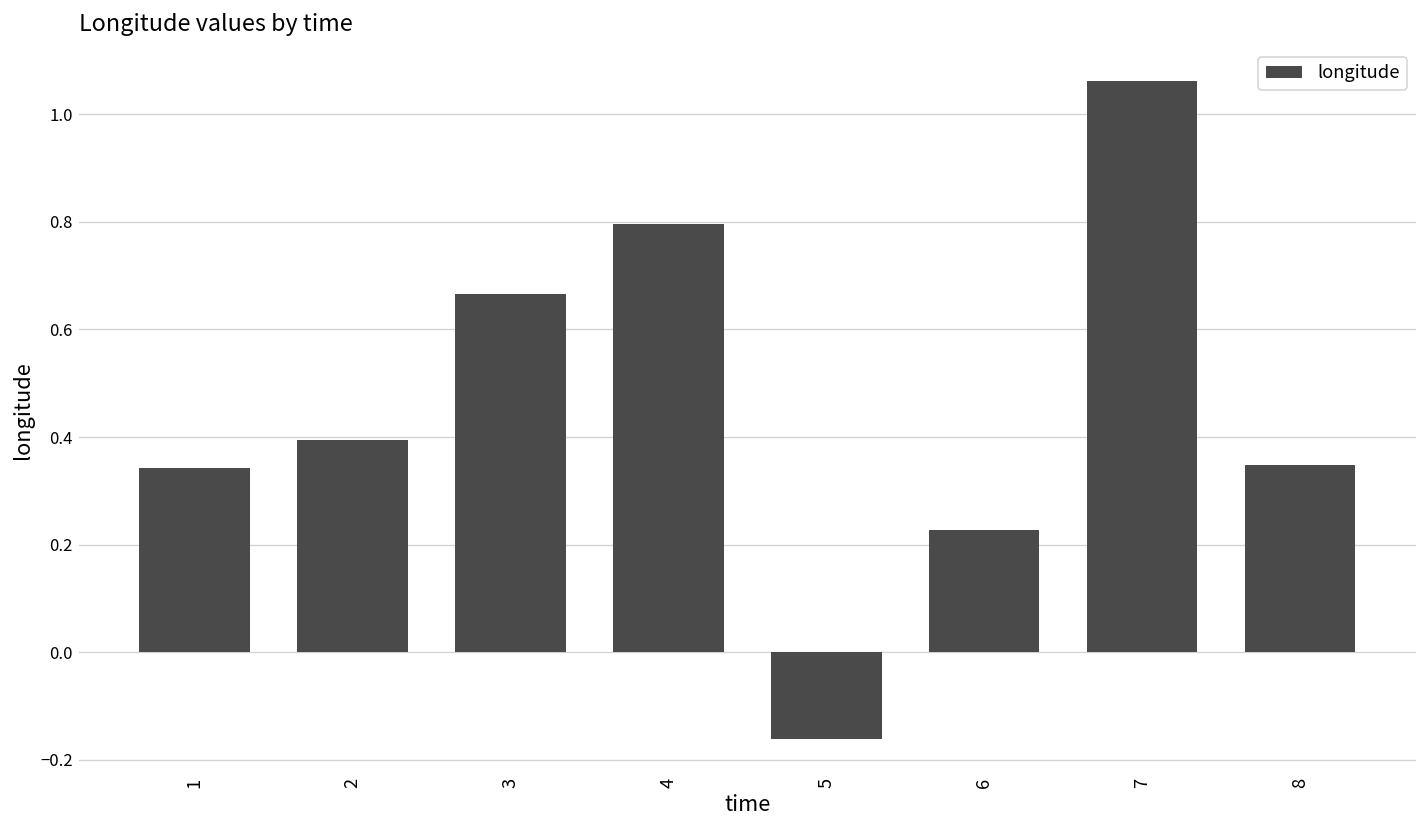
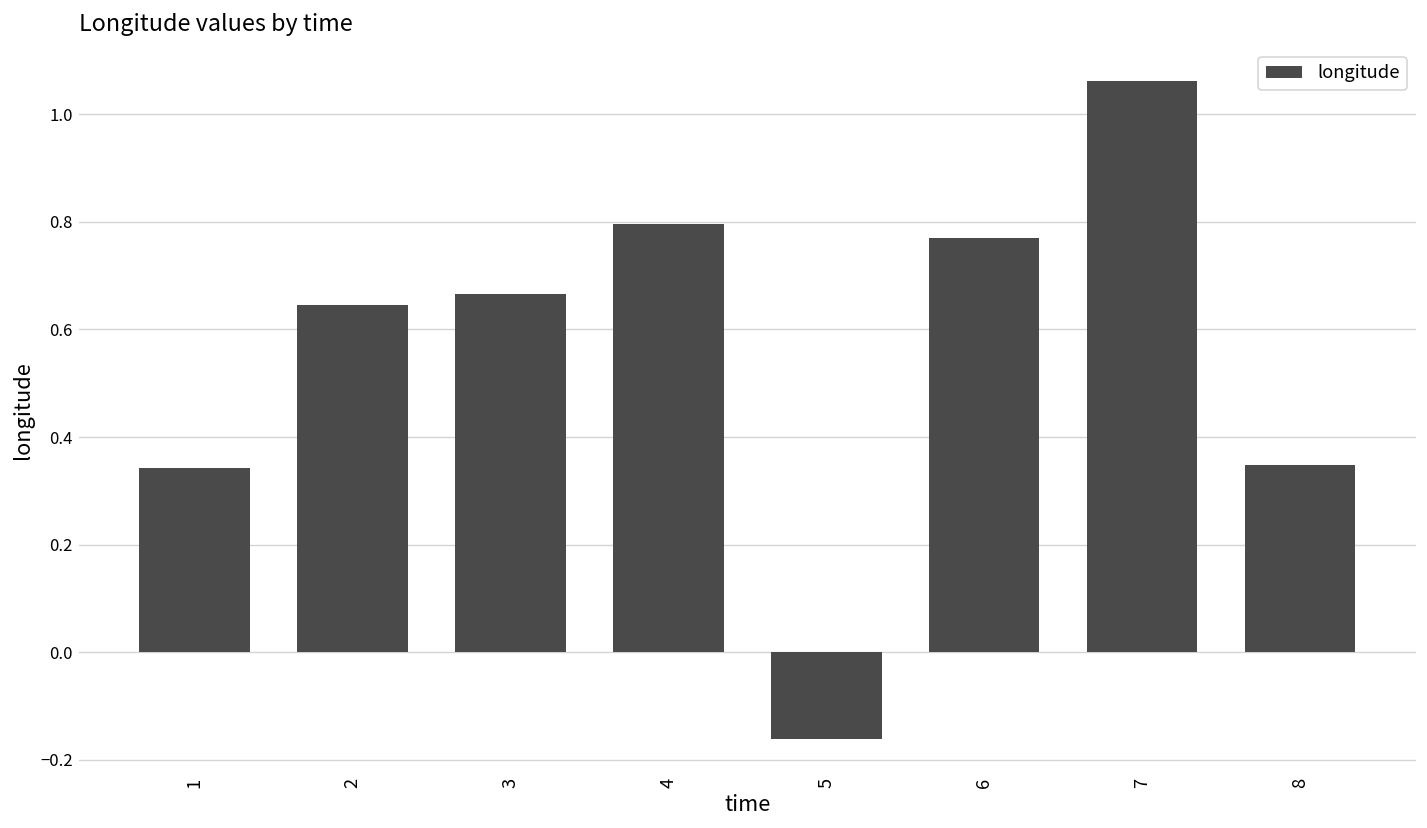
  {
    "1": 0.34,
-   "2": 0.39,
+   "2": 0.64,
    "3": 0.67,
    "4": 0.80,
    "5": -0.16,
-   "6": 0.23,
+   "6": 0.77,
    "7": 1.06,
    "8": 0.35
  }
